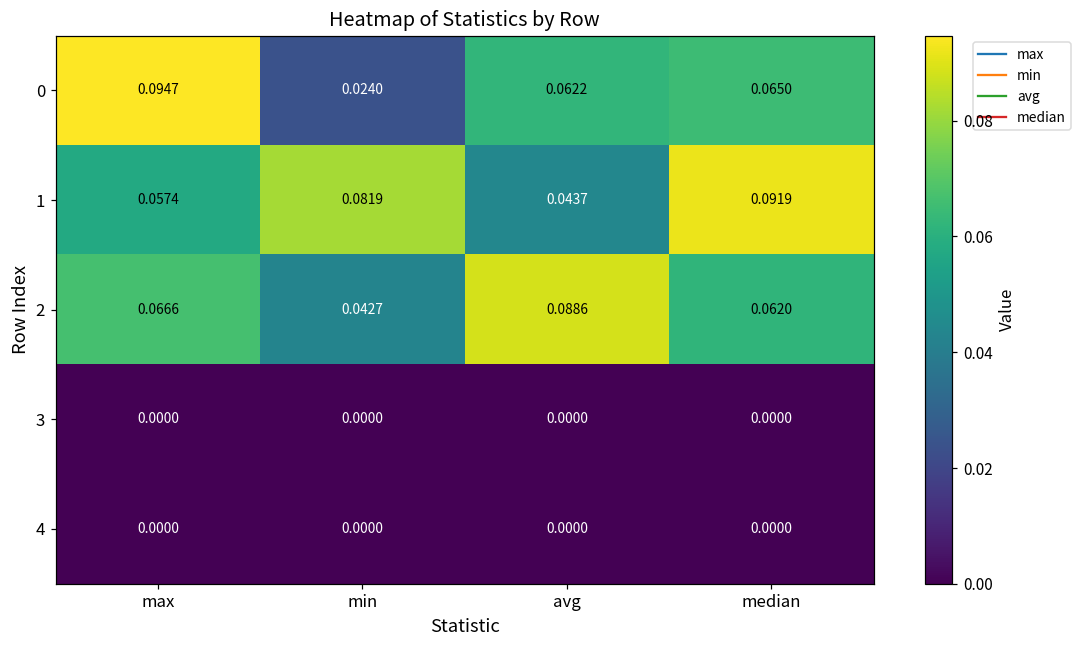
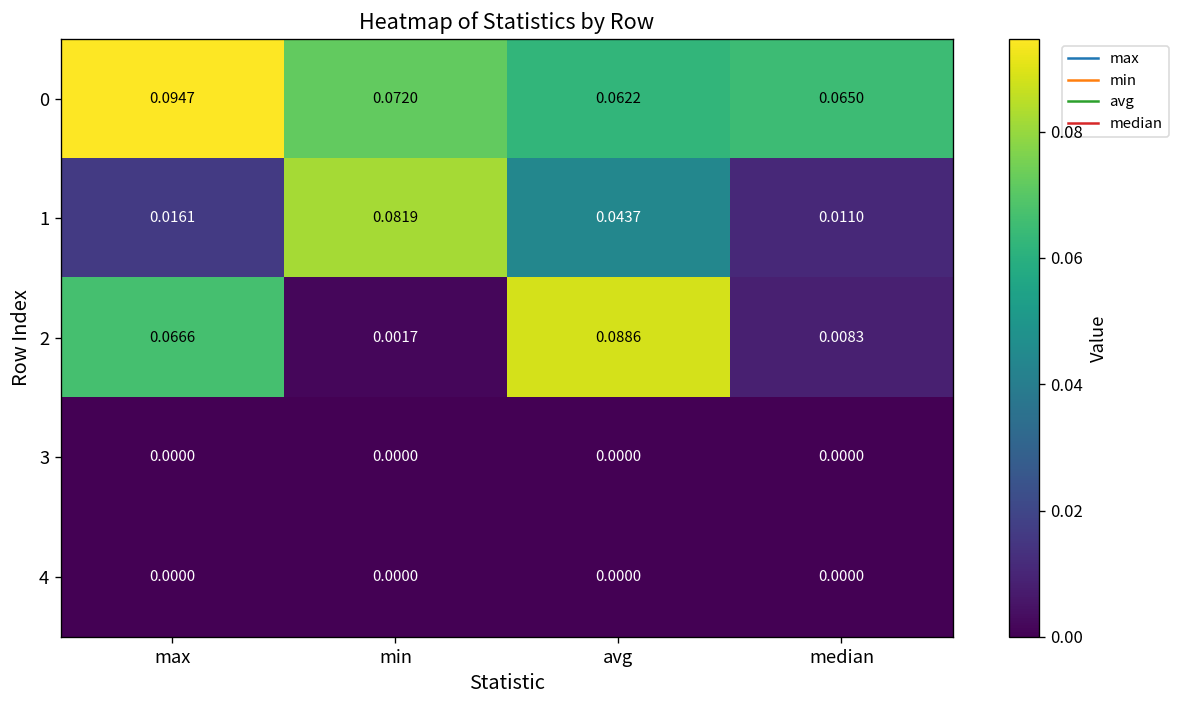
  {
    "0": {
      "max": 0.0947,
-     "min": 0.0240,
+     "min": 0.0720,
      "avg": 0.0622,
      "median": 0.0650
    },
    "1": {
-     "max": 0.0574,
+     "max": 0.0161,
      "min": 0.0819,
      "avg": 0.0437,
-     "median": 0.0919
+     "median": 0.0110
    },
    "2": {
      "max": 0.0666,
-     "min": 0.0427,
+     "min": 0.0017,
      "avg": 0.0886,
-     "median": 0.0620
+     "median": 0.0083
    },
    "3": {
      "max": 0.0000,
      "min": 0.0000,
      "avg": 0.0000,
      "median": 0.0000
    },
    "4": {
      "max": 0.0000,
      "min": 0.0000,
      "avg": 0.0000,
      "median": 0.0000
    }
  }
